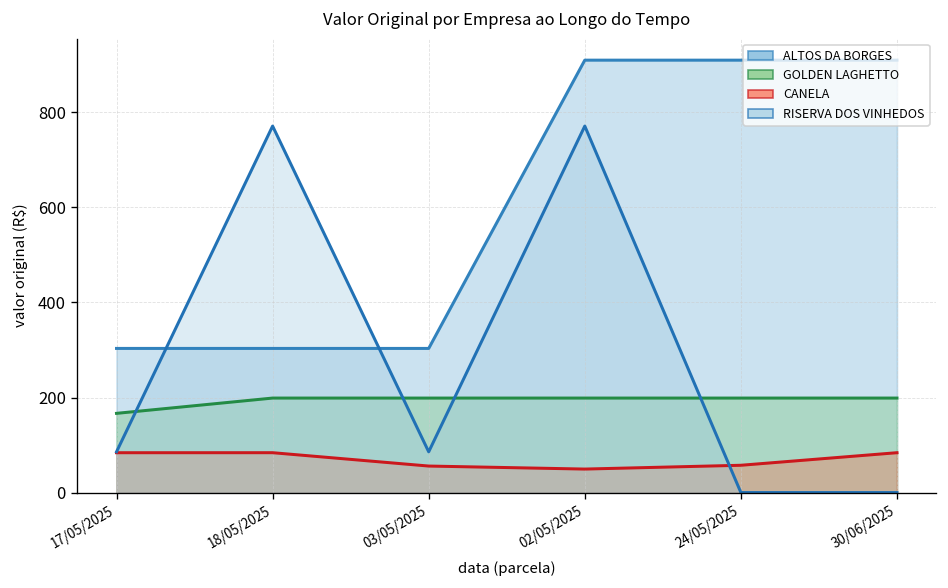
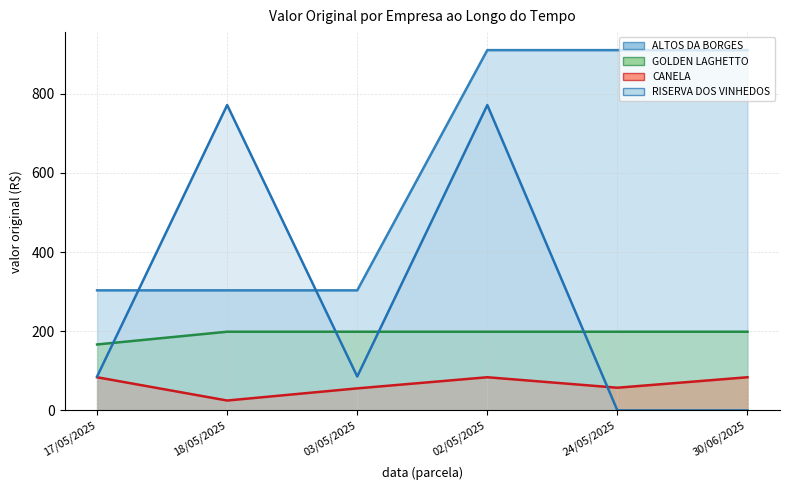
  {
    "CANELA": {
-     "18/05/2025": 80,
+     "18/05/2025": 30,
      "03/05/2025": 60,
-     "02/05/2025": 50,
+     "02/05/2025": 80,
      "24/05/2025": 60,
      "30/06/2025": 80
    }
  }
